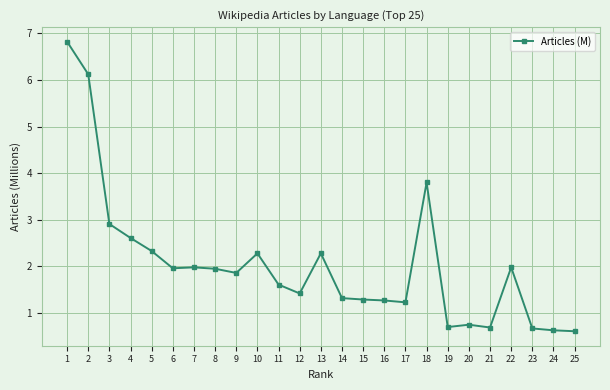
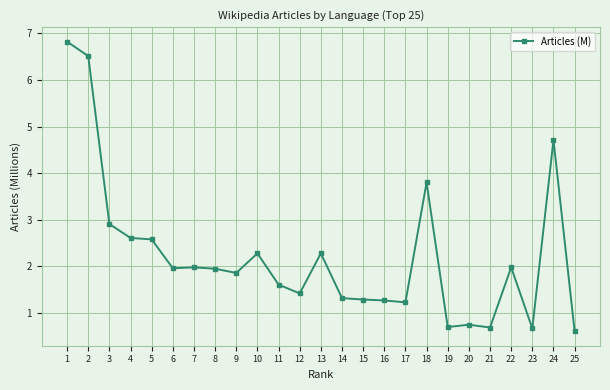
  {
    "1": 6.8,
-   "2": 6.1,
+   "2": 6.5,
    "3": 2.9,
    "4": 2.6,
-   "5": 2.3,
+   "5": 2.6,
    "6": 2.0,
    "7": 2.0,
    "8": 2.0,
    "9": 1.9,
    "10": 2.3,
    "11": 1.6,
    "12": 1.4,
    "13": 2.3,
    "14": 1.3,
    "15": 1.3,
    "16": 1.3,
    "17": 1.2,
    "18": 3.8,
    "19": 0.7,
    "20": 0.8,
    "21": 0.7,
    "22": 2.0,
    "23": 0.7,
-   "24": 0.6,
+   "24": 4.7,
    "25": 0.6
  }
